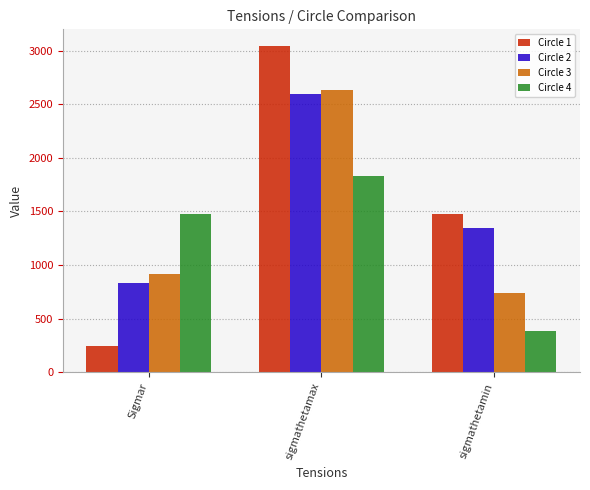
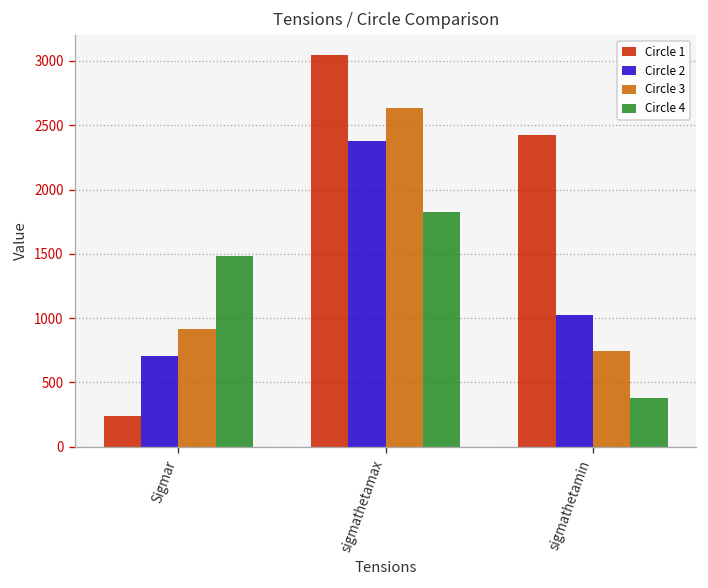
  {
    "Circle 1": {
      "Sigmar": 240,
      "sigmathetamax": 3050,
-     "sigmathetamin": 1480
+     "sigmathetamin": 2430
    },
    "Circle 2": {
-     "Sigmar": 840,
-     "sigmathetamax": 2600,
-     "sigmathetamin": 1350
+     "Sigmar": 700,
+     "sigmathetamax": 2370,
+     "sigmathetamin": 1020
    },
    "Circle 3": {
      "Sigmar": 920,
      "sigmathetamax": 2640,
      "sigmathetamin": 740
    },
    "Circle 4": {
      "Sigmar": 1480,
      "sigmathetamax": 1830,
      "sigmathetamin": 380
    }
  }
